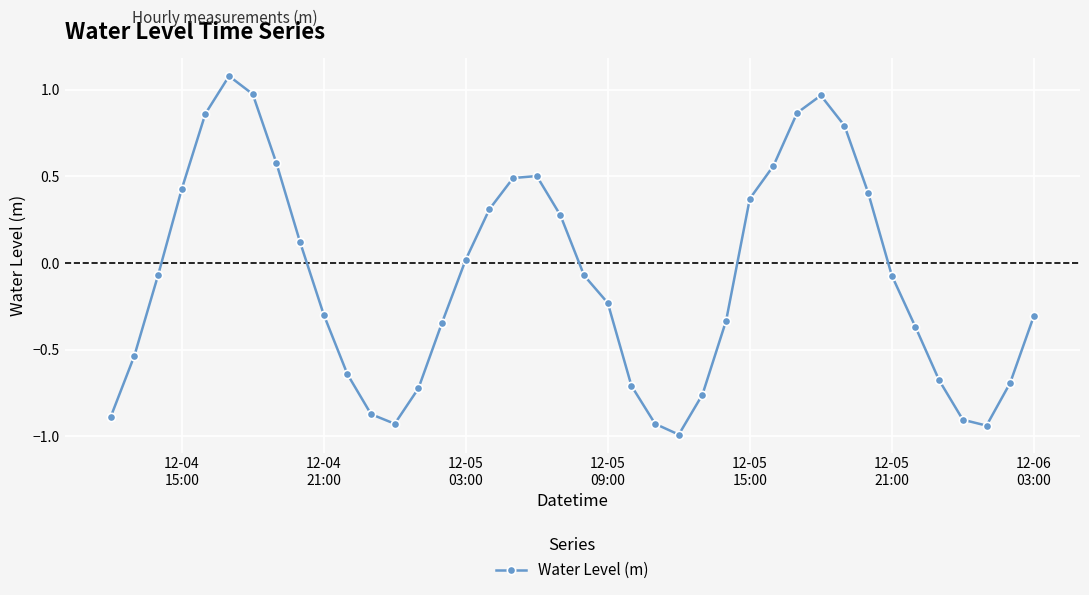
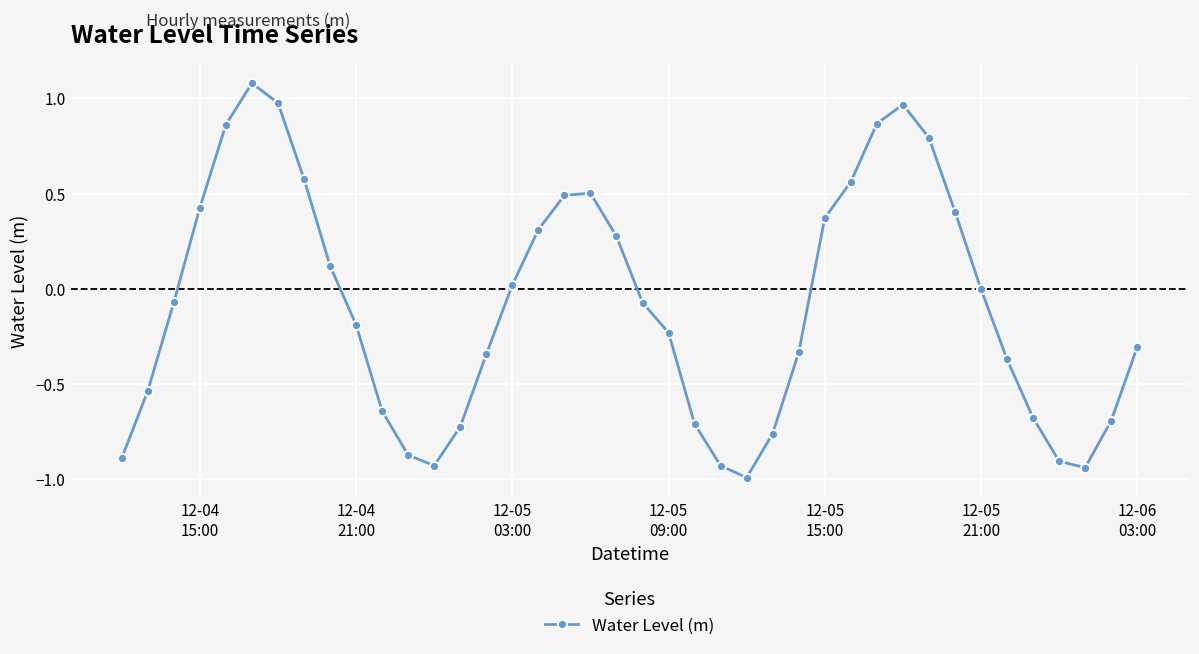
  {
    "12-04 15:00": 0.43,
-   "12-04 21:00": -0.30,
+   "12-04 21:00": -0.19,
    "12-05 03:00": 0.02,
    "12-05 09:00": -0.23,
    "12-05 15:00": 0.37,
-   "12-05 21:00": -0.07,
+   "12-05 21:00": 0.00,
    "12-06 03:00": -0.31
  }
